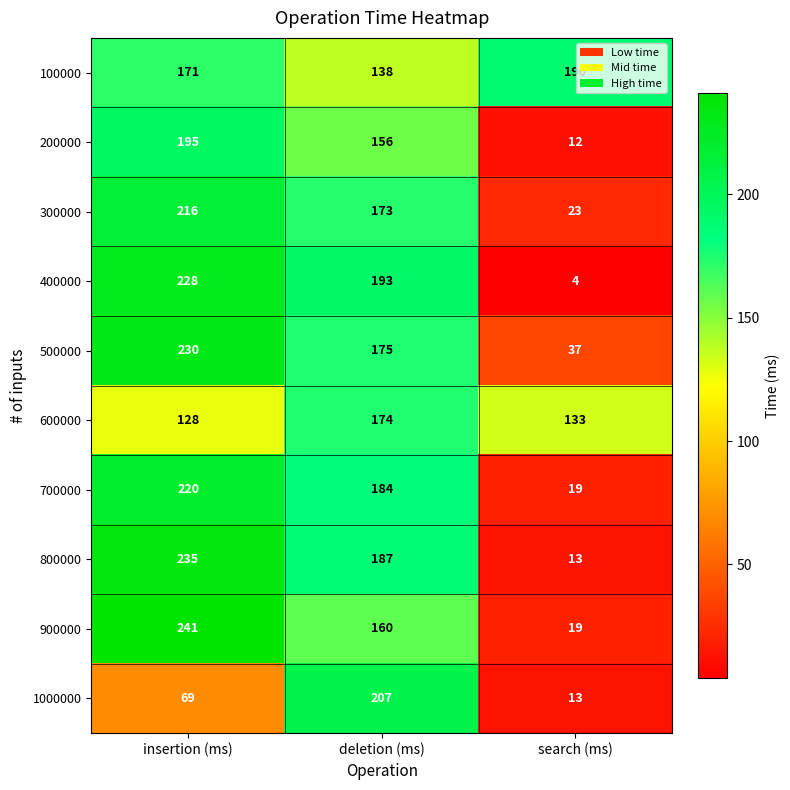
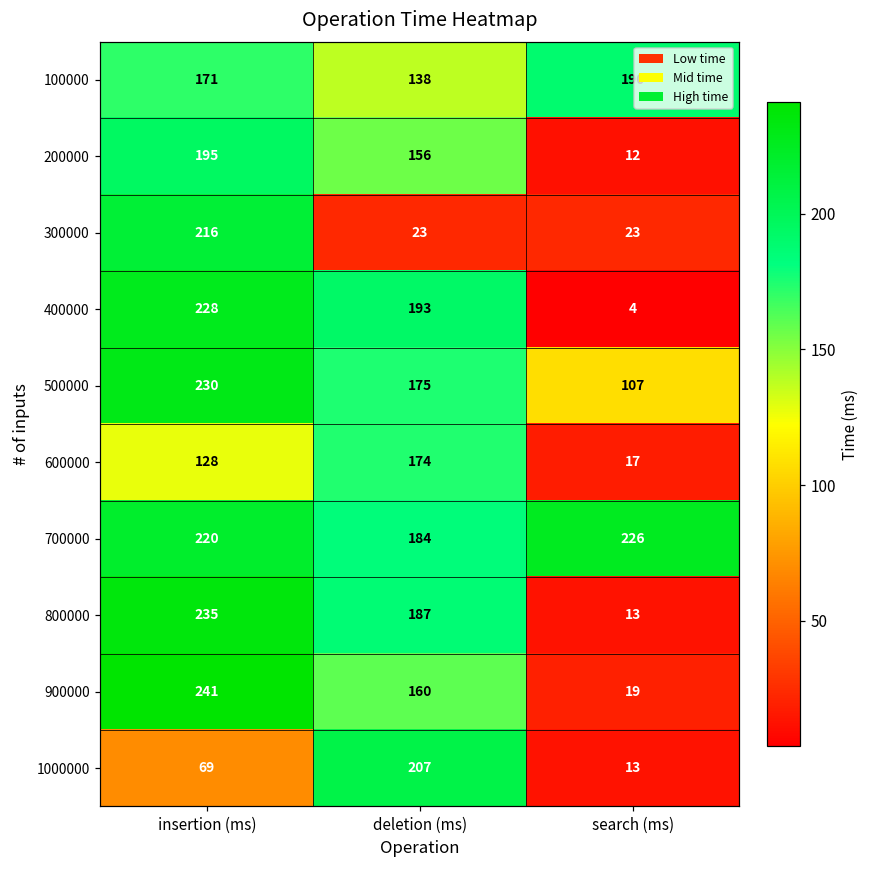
  {
    "100000": {
      "insertion (ms)": 171,
      "deletion (ms)": 138
    },
    "200000": {
      "insertion (ms)": 195,
      "deletion (ms)": 156,
      "search (ms)": 12
    },
    "300000": {
      "insertion (ms)": 216,
-     "deletion (ms)": 173,
+     "deletion (ms)": 23,
      "search (ms)": 23
    },
    "400000": {
      "insertion (ms)": 228,
      "deletion (ms)": 193,
      "search (ms)": 4
    },
    "500000": {
      "insertion (ms)": 230,
      "deletion (ms)": 175,
-     "search (ms)": 37
+     "search (ms)": 107
    },
    "600000": {
      "insertion (ms)": 128,
      "deletion (ms)": 174,
-     "search (ms)": 133
+     "search (ms)": 17
    },
    "700000": {
      "insertion (ms)": 220,
      "deletion (ms)": 184,
-     "search (ms)": 19
+     "search (ms)": 226
    },
    "800000": {
      "insertion (ms)": 235,
      "deletion (ms)": 187,
      "search (ms)": 13
    },
    "900000": {
      "insertion (ms)": 241,
      "deletion (ms)": 160,
      "search (ms)": 19
    },
    "1000000": {
      "insertion (ms)": 69,
      "deletion (ms)": 207,
      "search (ms)": 13
    }
  }
